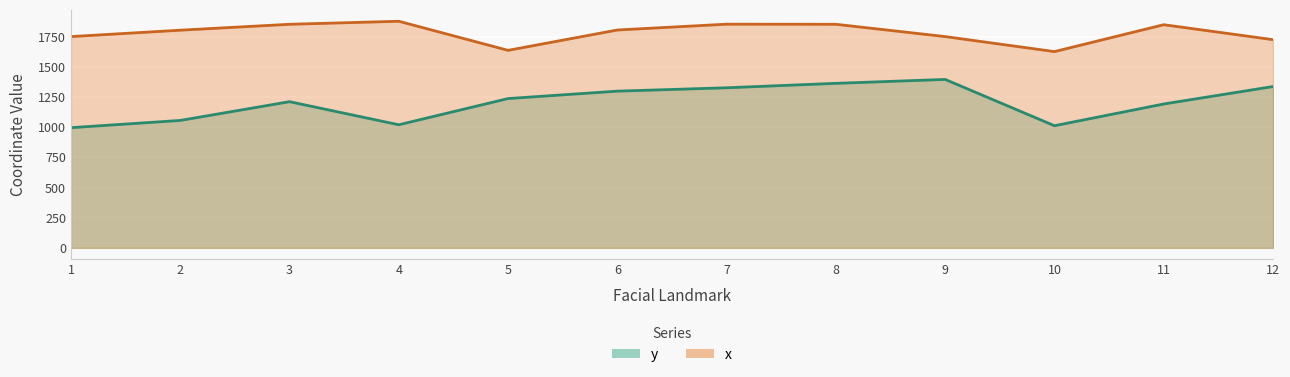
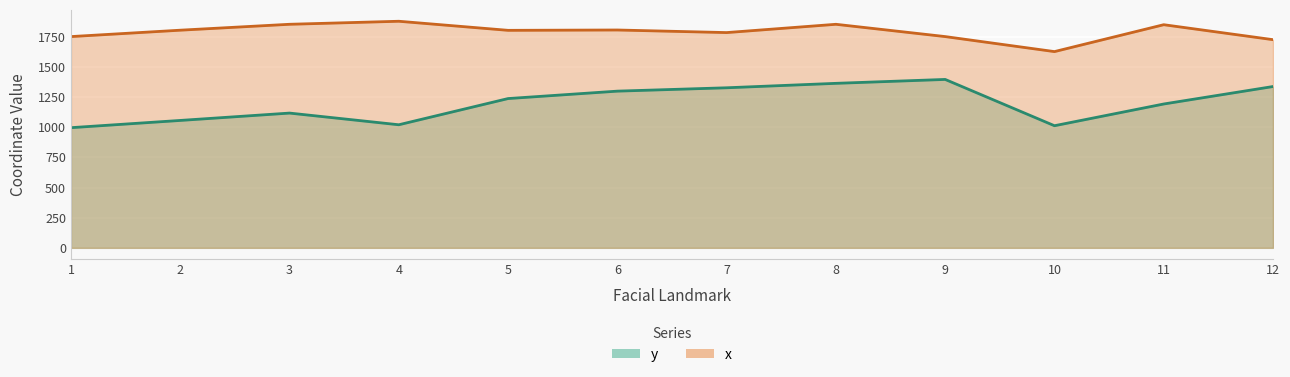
  {
    "y": {
      "1": 1000,
      "2": 1060,
-     "3": 1210,
+     "3": 1120,
      "4": 1020,
      "5": 1240,
      "6": 1300,
      "7": 1330,
      "8": 1360,
      "9": 1400,
      "10": 1010,
      "11": 1190,
      "12": 1340
    },
    "x": {
      "1": 1750,
      "2": 1800,
      "3": 1850,
      "4": 1880,
-     "5": 1640,
+     "5": 1800,
      "6": 1810,
-     "7": 1850,
+     "7": 1780,
      "8": 1850,
      "9": 1750,
      "10": 1630,
      "11": 1850,
      "12": 1730
    }
  }
